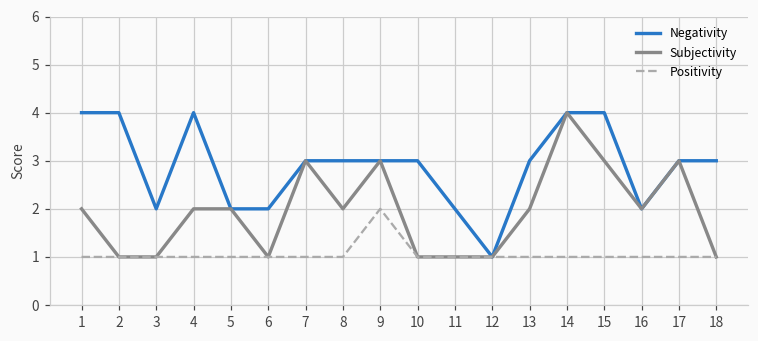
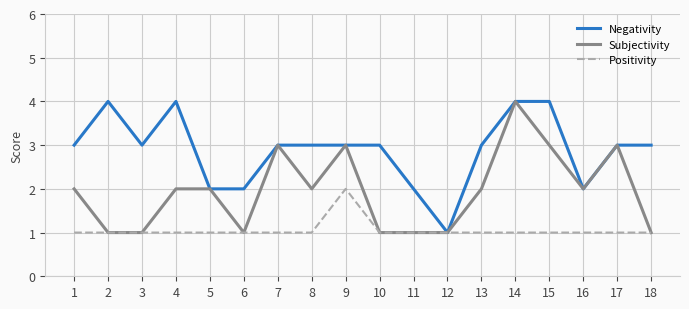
  {
    "Negativity": {
-     "1": 4,
+     "1": 3,
      "2": 4,
-     "3": 2,
+     "3": 3,
      "4": 4,
      "6": 2,
      "8": 3,
      "10": 3,
      "11": 2,
      "13": 3,
      "15": 4,
      "18": 3
    }
  }
